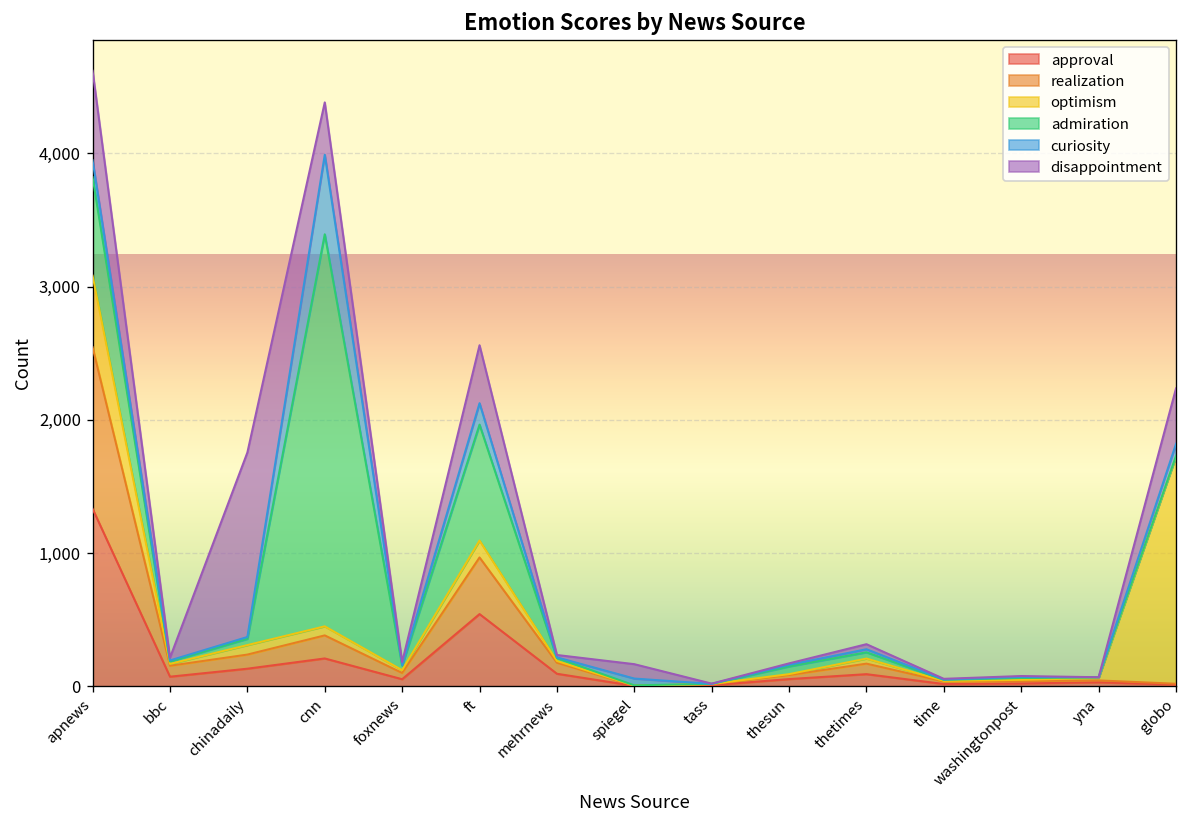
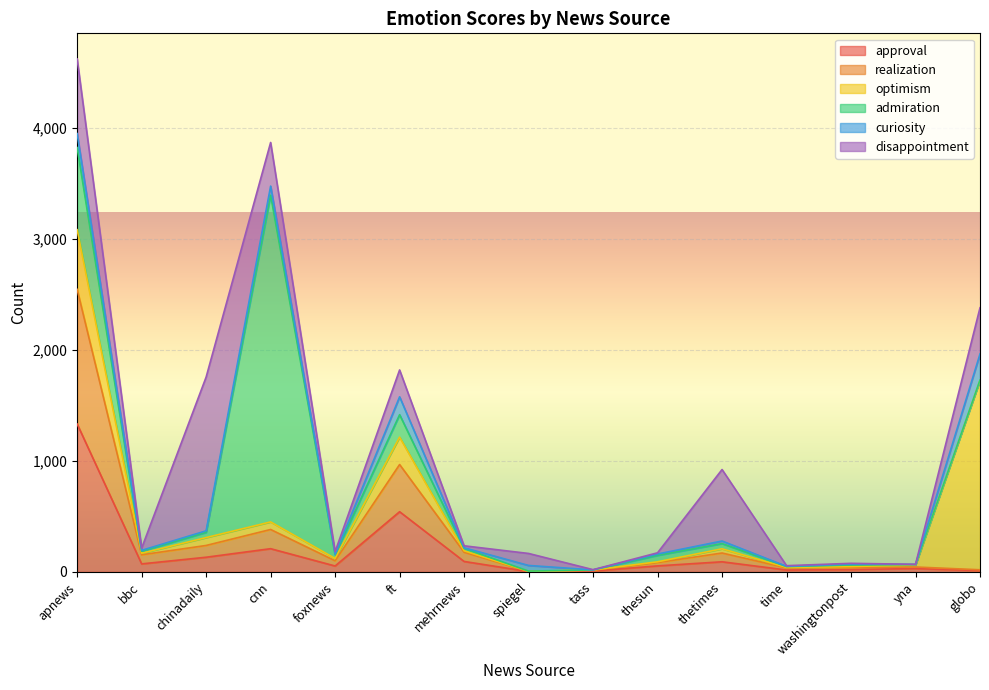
  {
    "optimism": {
      "apnews": "540",
      "chinadaily": "70",
      "cnn": "70",
-     "ft": "130",
+     "ft": "250",
      "thetimes": "40"
    },
    "admiration": {
      "apnews": "740",
      "cnn": "2,940",
-     "ft": "870",
+     "ft": "200",
      "thetimes": "50"
    },
    "curiosity": {
      "apnews": "130",
-     "cnn": "600",
+     "cnn": "80",
      "ft": "160",
      "spiegel": "50",
      "thetimes": "20",
-     "globo": "90"
+     "globo": "240"
    },
    "disappointment": {
      "apnews": "670",
      "chinadaily": "1,390",
      "cnn": "390",
-     "ft": "440",
+     "ft": "240",
      "spiegel": "110",
-     "thetimes": "40",
+     "thetimes": "640",
      "globo": "420"
    }
  }
